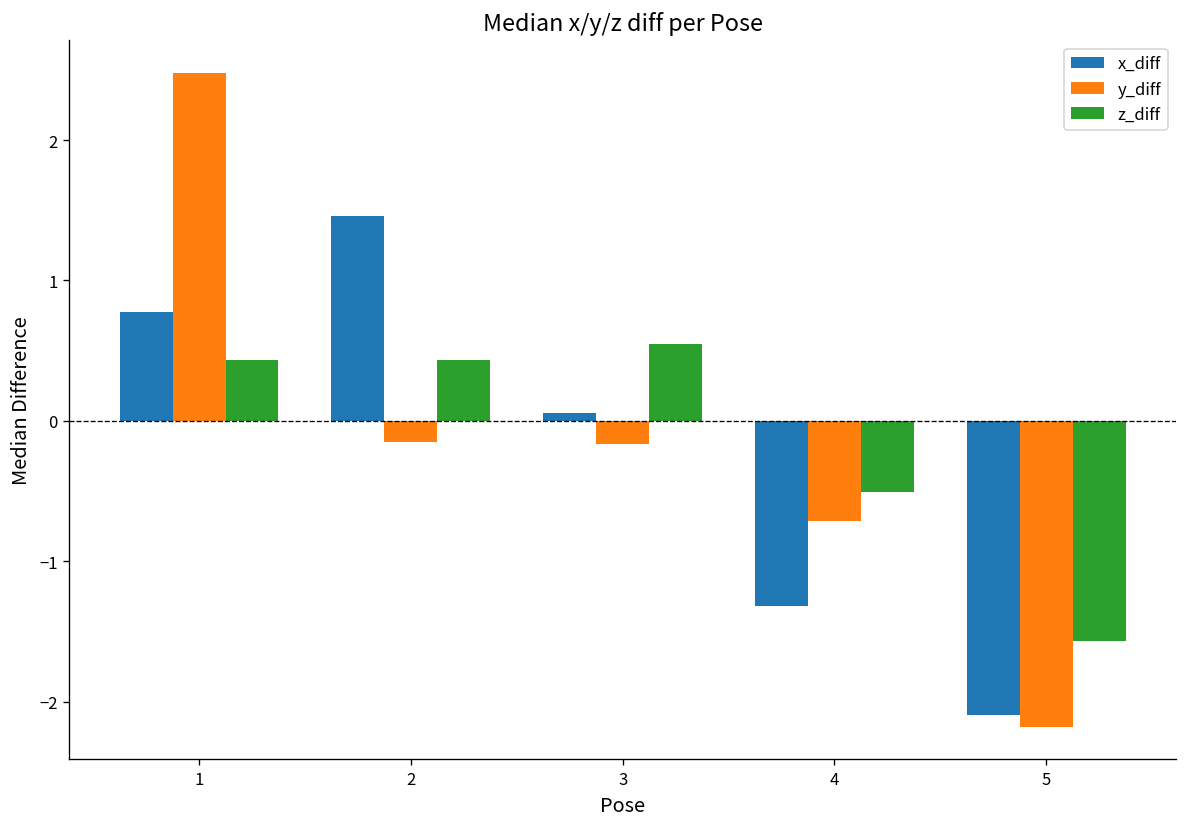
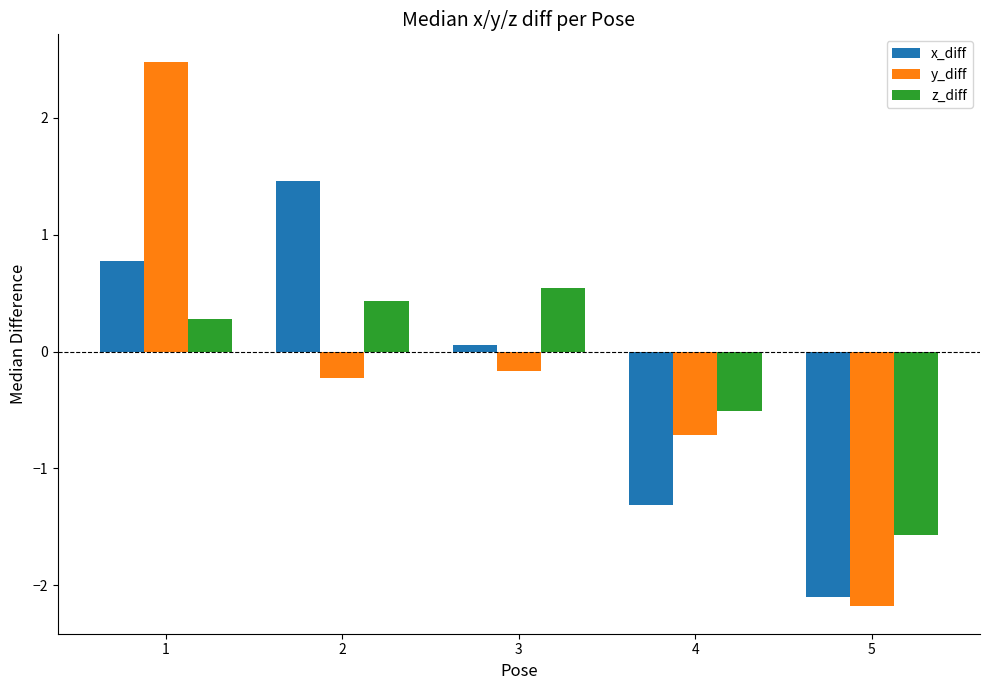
  {
    "x_diff": {
      "1": 0.78,
      "2": 1.46,
      "3": 0.06,
      "4": -1.32,
      "5": -2.10
    },
    "y_diff": {
      "1": 2.48,
-     "2": -0.15,
+     "2": -0.23,
      "3": -0.17,
      "4": -0.71,
      "5": -2.18
    },
    "z_diff": {
-     "1": 0.43,
+     "1": 0.28,
      "2": 0.43,
      "3": 0.55,
      "4": -0.50,
      "5": -1.57
    }
  }
